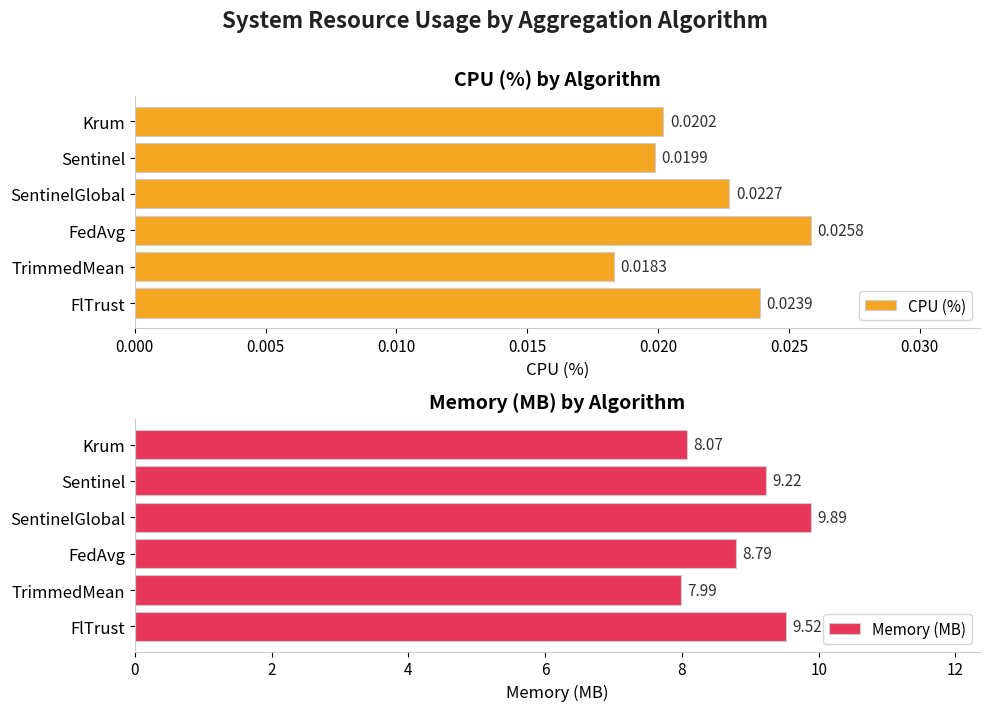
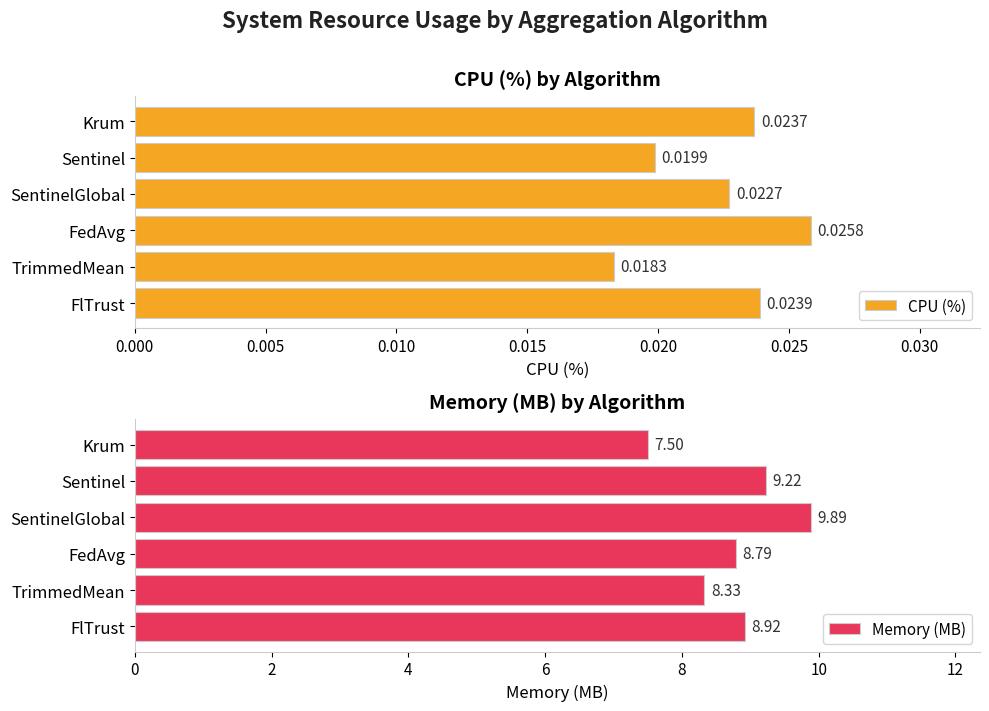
  {
    "CPU (%) by Algorithm": {
-     "Krum": 0.0202,
+     "Krum": 0.0237,
      "Sentinel": 0.0199,
      "SentinelGlobal": 0.0227,
      "FedAvg": 0.0258,
      "TrimmedMean": 0.0183,
      "FlTrust": 0.0239
    },
    "Memory (MB) by Algorithm": {
-     "Krum": 8.07,
+     "Krum": 7.50,
      "Sentinel": 9.22,
      "SentinelGlobal": 9.89,
      "FedAvg": 8.79,
-     "TrimmedMean": 7.99,
-     "FlTrust": 9.52
+     "TrimmedMean": 8.33,
+     "FlTrust": 8.92
    }
  }
